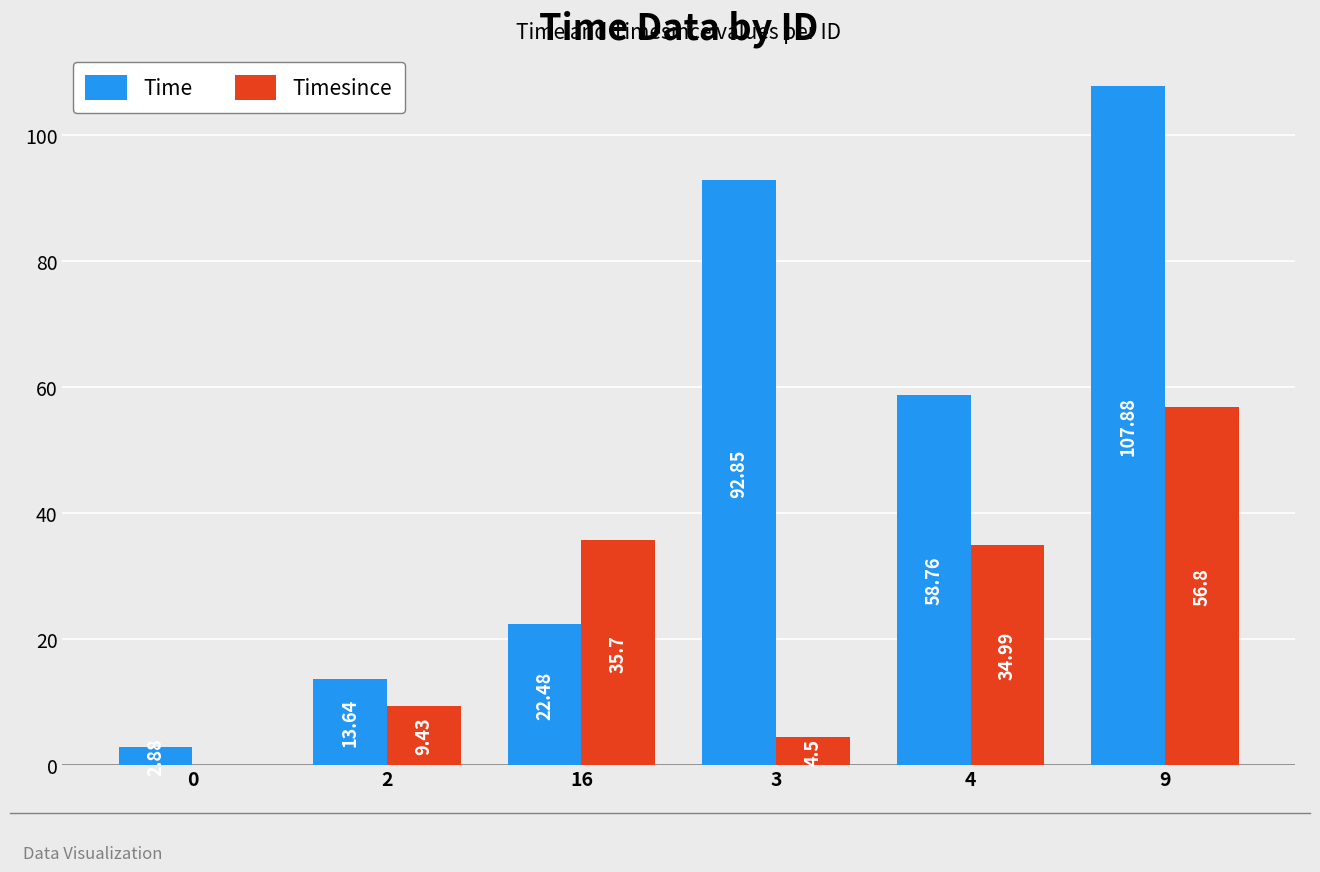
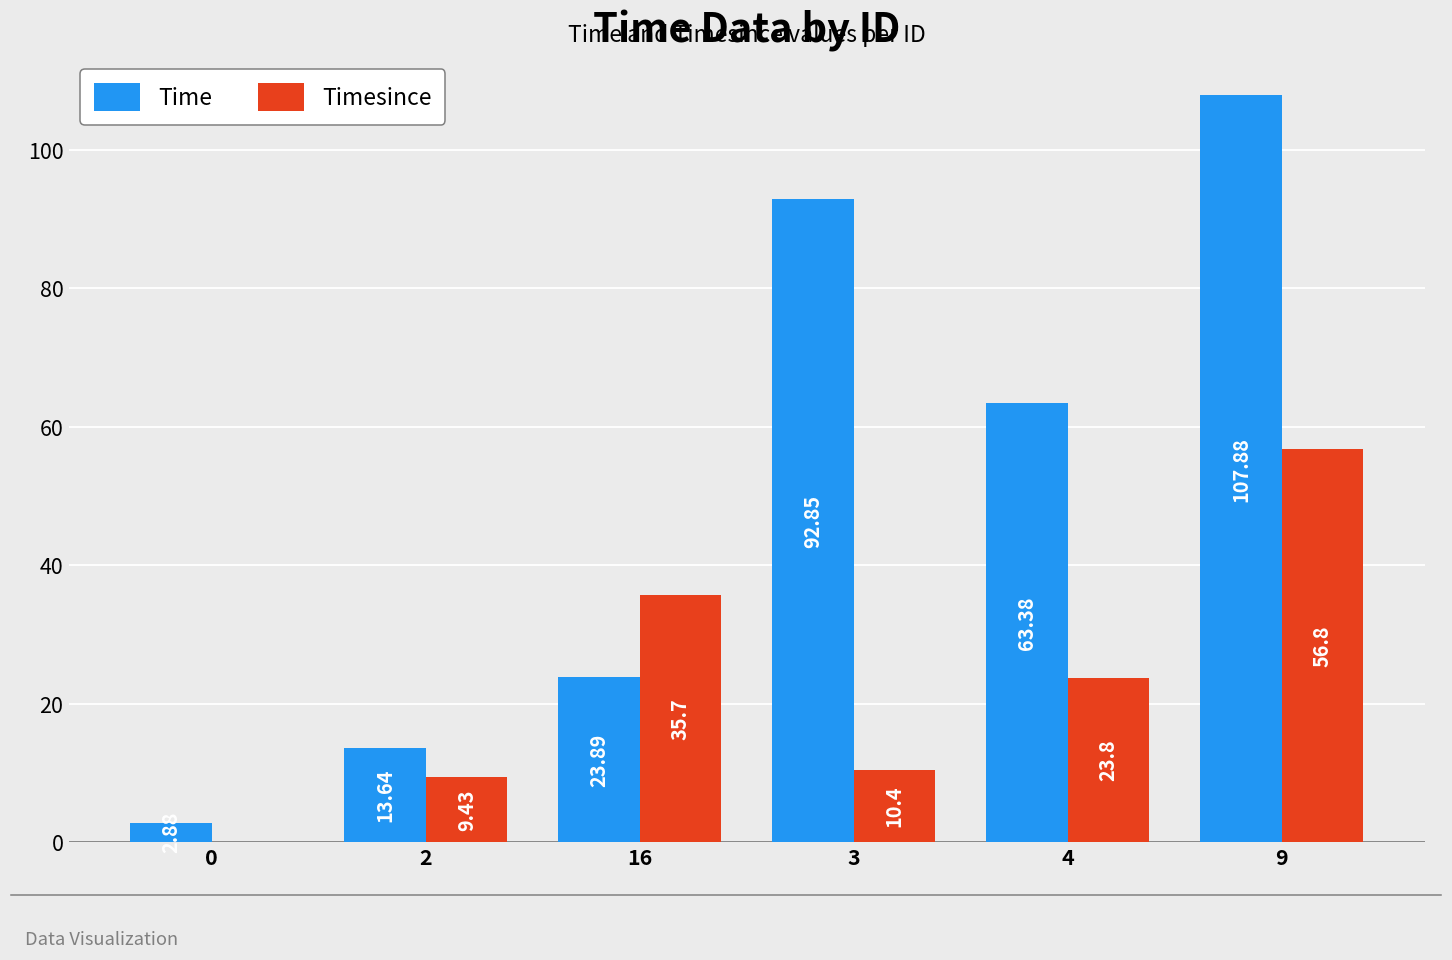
  {
    "Time": {
      "2": 13.64,
-     "16": 22.48,
+     "16": 23.89,
      "3": 92.85,
-     "4": 58.76,
+     "4": 63.38,
      "9": 107.88
    },
    "Timesince": {
      "2": 9.43,
      "16": 35.7,
-     "3": 4.5,
-     "4": 34.99,
+     "3": 10.4,
+     "4": 23.8,
      "9": 56.8
    }
  }
